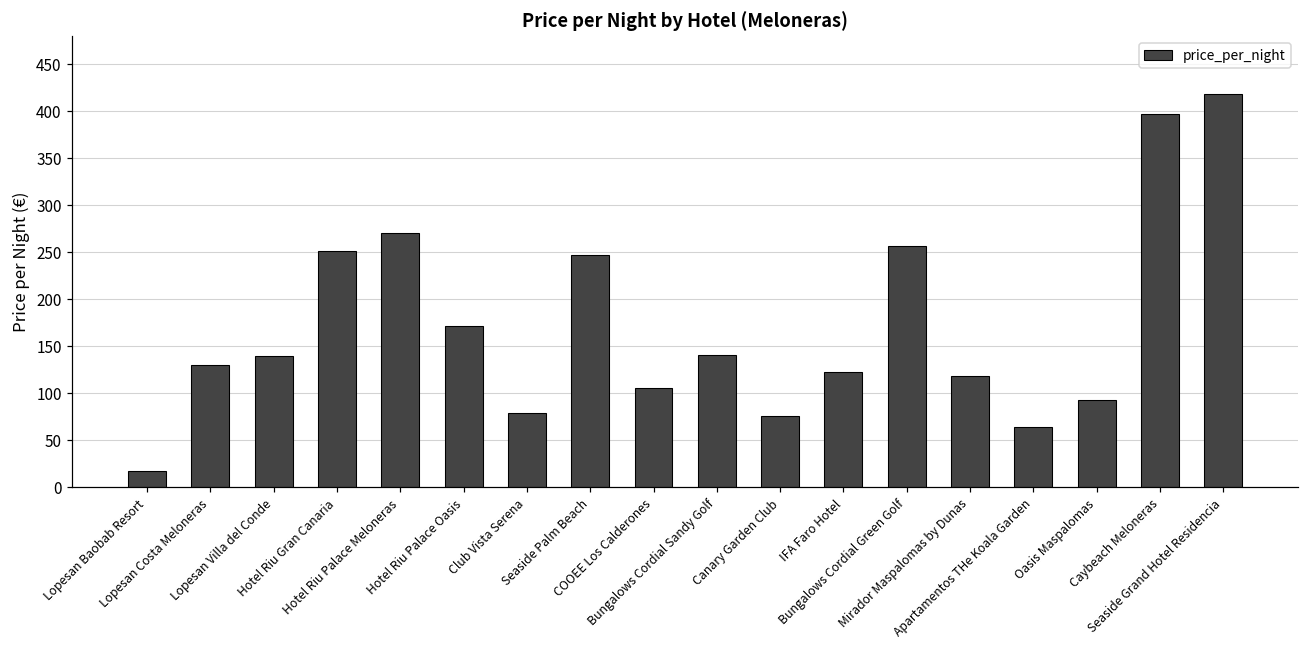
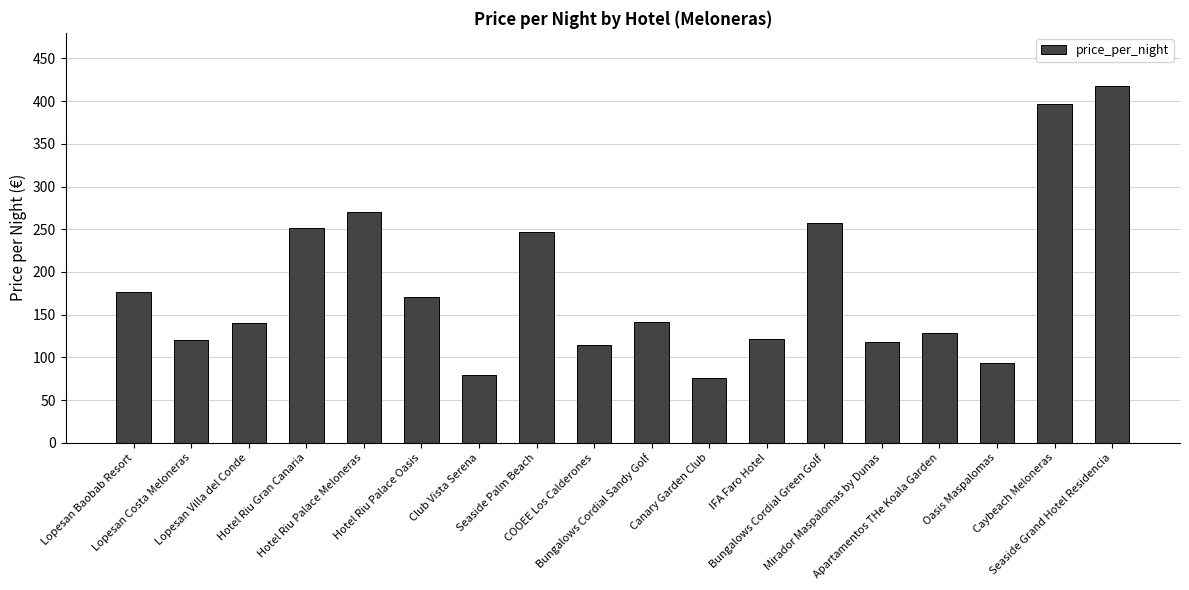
  {
-   "Lopesan Baobab Resort": 20,
-   "Lopesan Costa Meloneras": 130,
+   "Lopesan Baobab Resort": 180,
+   "Lopesan Costa Meloneras": 120,
    "Lopesan Villa del Conde": 140,
    "Hotel Riu Gran Canaria": 250,
    "Hotel Riu Palace Meloneras": 270,
    "Hotel Riu Palace Oasis": 170,
    "Club Vista Serena": 80,
    "Seaside Palm Beach": 250,
-   "COOEE Los Calderones": 110,
+   "COOEE Los Calderones": 120,
    "Bungalows Cordial Sandy Golf": 140,
    "Canary Garden Club": 80,
    "IFA Faro Hotel": 120,
    "Bungalows Cordial Green Golf": 260,
    "Mirador Maspalomas by Dunas": 120,
-   "Apartamentos THe Koala Garden": 60,
+   "Apartamentos THe Koala Garden": 130,
    "Oasis Maspalomas": 90,
    "Caybeach Meloneras": 400,
    "Seaside Grand Hotel Residencia": 420
  }
